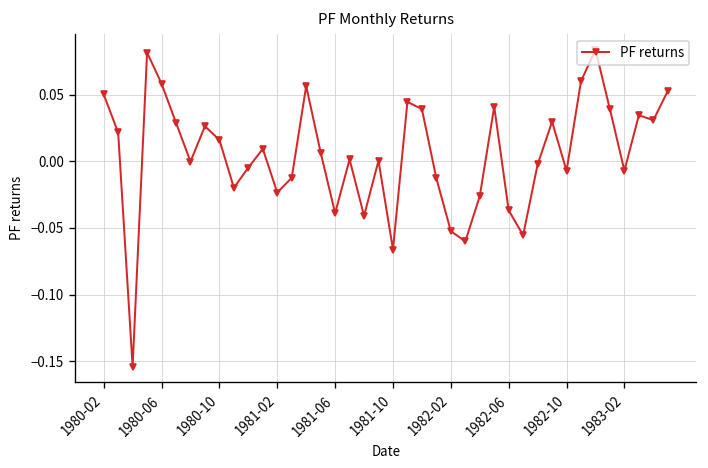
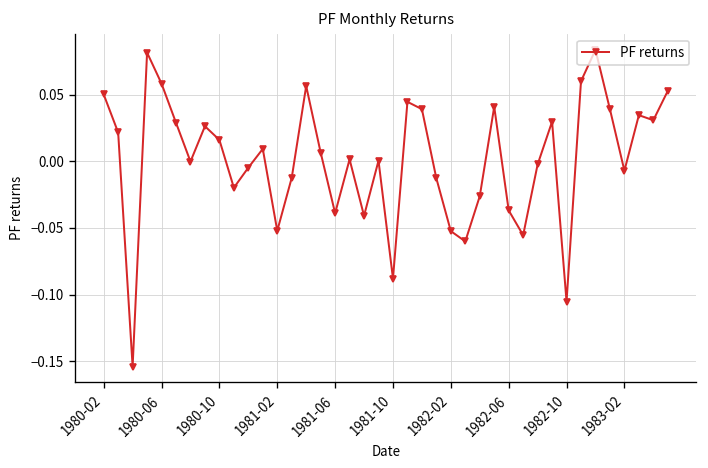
  {
    "1980-02": 0.050,
    "1980-06": 0.058,
    "1980-10": 0.016,
-   "1981-02": -0.023,
+   "1981-02": -0.052,
    "1981-06": -0.039,
-   "1981-10": -0.066,
+   "1981-10": -0.088,
    "1982-02": -0.052,
    "1982-06": -0.037,
-   "1982-10": -0.007,
+   "1982-10": -0.105,
    "1983-02": -0.007
  }
